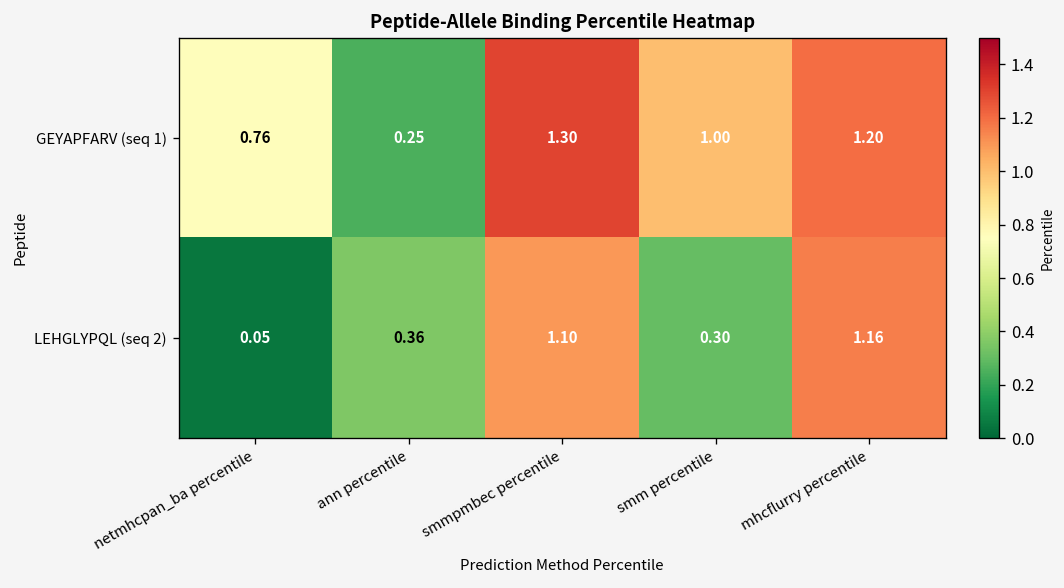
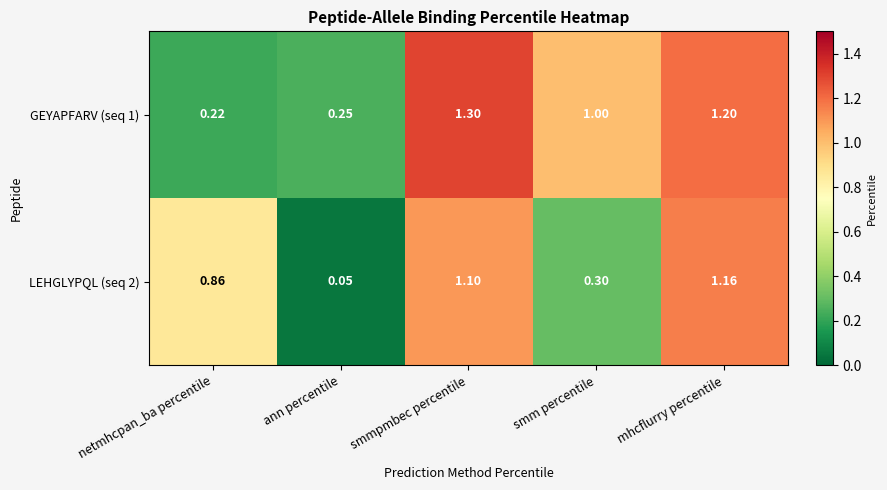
  {
    "GEYAPFARV (seq 1)": {
-     "netmhcpan_ba percentile": 0.76,
+     "netmhcpan_ba percentile": 0.22,
      "ann percentile": 0.25,
      "smmpmbec percentile": 1.30,
      "smm percentile": 1.00,
      "mhcflurry percentile": 1.20
    },
    "LEHGLYPQL (seq 2)": {
-     "netmhcpan_ba percentile": 0.05,
-     "ann percentile": 0.36,
+     "netmhcpan_ba percentile": 0.86,
+     "ann percentile": 0.05,
      "smmpmbec percentile": 1.10,
      "smm percentile": 0.30,
      "mhcflurry percentile": 1.16
    }
  }
